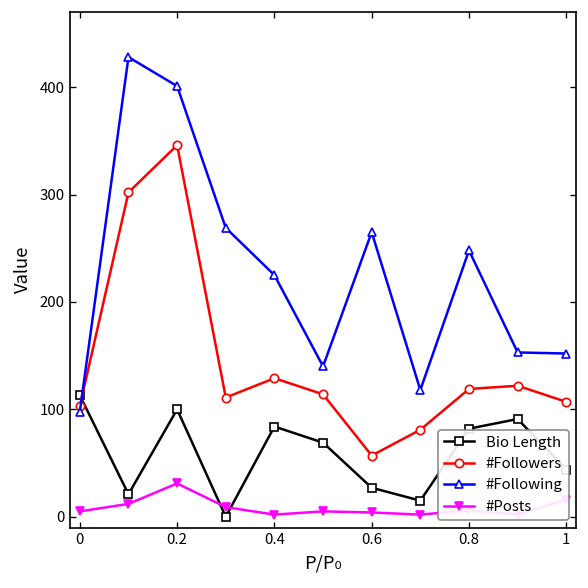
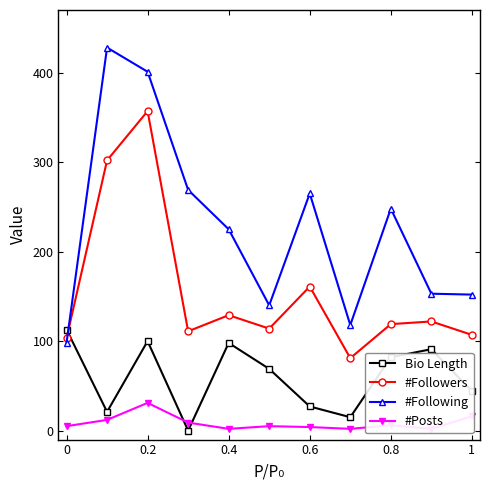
  {
    "Bio Length": {
      "0": 110,
      "0.2": 100,
-     "0.4": 80,
+     "0.4": 100,
      "0.6": 30
    },
    "#Followers": {
      "0": 100,
-     "0.2": 350,
+     "0.2": 360,
      "0.4": 130,
-     "0.6": 60,
+     "0.6": 160,
      "0.8": 120,
      "1": 110
    },
    "#Following": {
      "0": 100,
      "0.2": 400,
      "0.4": 230,
      "0.6": 270,
      "0.8": 250,
      "1": 150
    },
    "#Posts": {
      "0": 10,
      "0.2": 30,
      "0.4": 0,
      "0.6": 0
    }
  }
